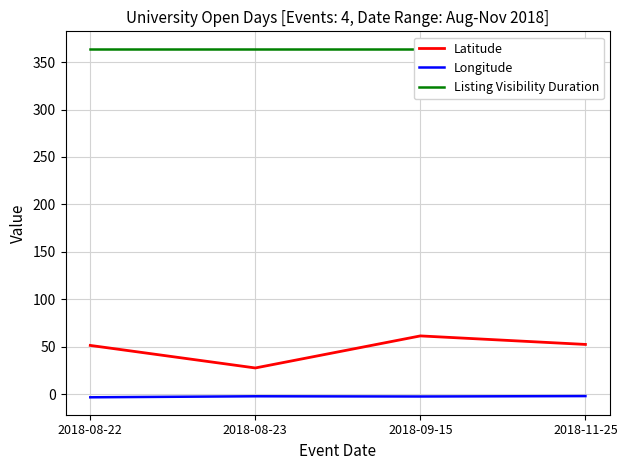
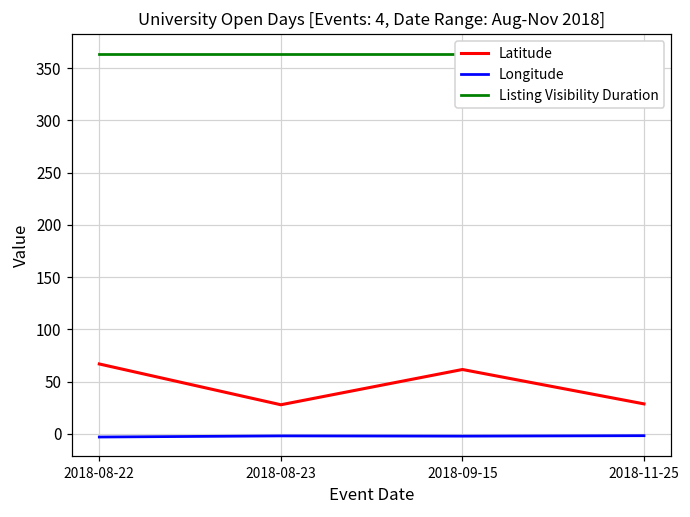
  {
    "Latitude": {
-     "2018-08-22": 50,
+     "2018-08-22": 70,
      "2018-08-23": 30,
      "2018-09-15": 60,
-     "2018-11-25": 50
+     "2018-11-25": 30
    },
    "Longitude": {
      "2018-08-22": 0,
      "2018-08-23": 0,
      "2018-09-15": 0,
      "2018-11-25": 0
    },
    "Listing Visibility Duration": {
      "2018-08-22": 360,
      "2018-08-23": 360
    }
  }
